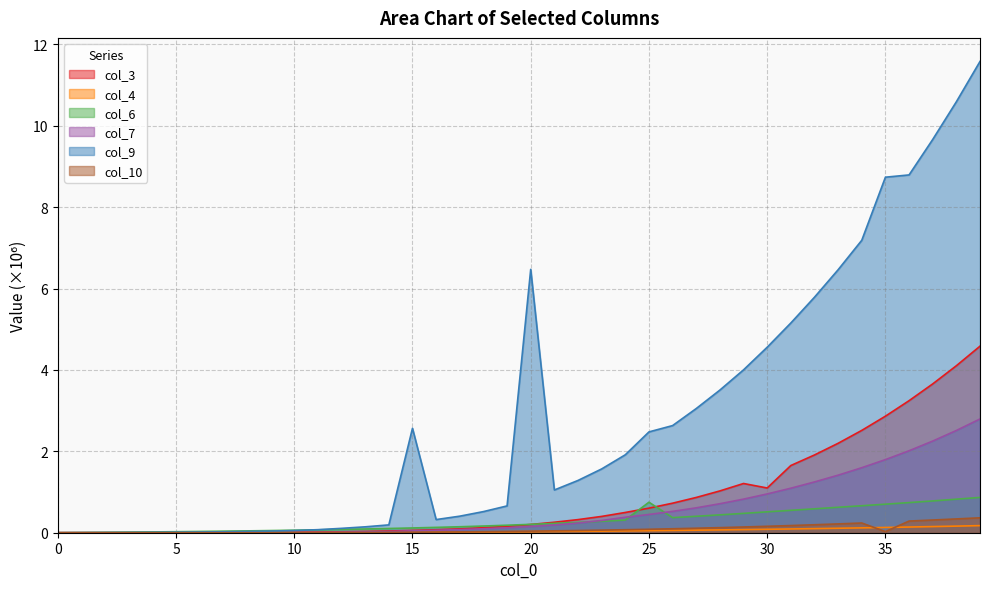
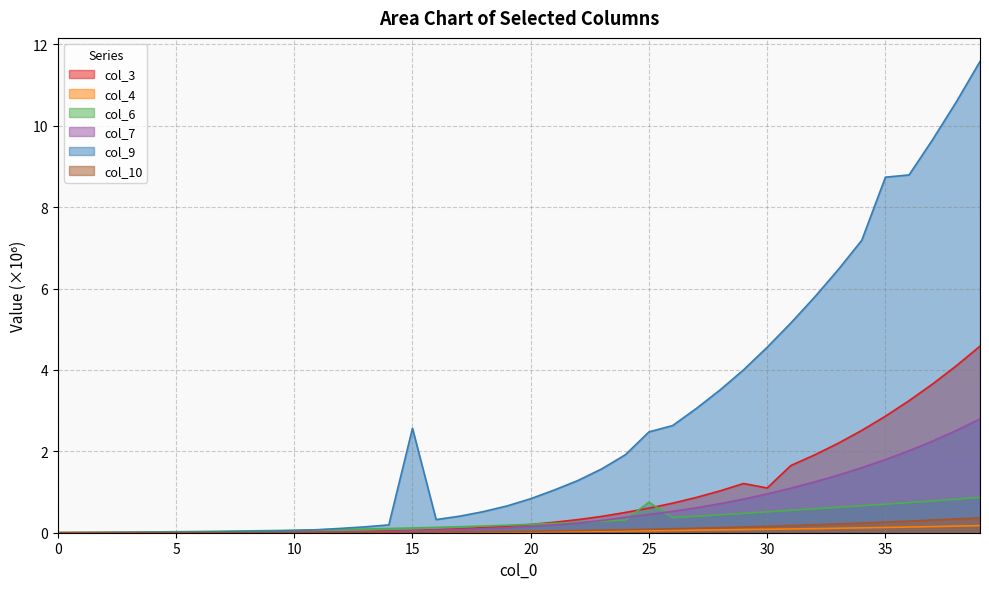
  {
    "col_3": {
      "25": 0.6,
      "30": 1.1,
      "35": 2.9
    },
    "col_4": {
      "30": 0.1,
      "35": 0.1
    },
    "col_6": {
      "25": 0.7,
      "30": 0.5,
      "35": 0.7
    },
    "col_7": {
      "25": 0.4,
      "30": 1.0,
      "35": 1.8
    },
    "col_9": {
      "15": 2.6,
-     "20": 6.5,
+     "20": 0.8,
      "25": 2.5,
      "30": 4.6,
      "35": 8.7
    },
    "col_10": {
      "30": 0.2,
-     "35": 0.0
+     "35": 0.3
    }
  }
